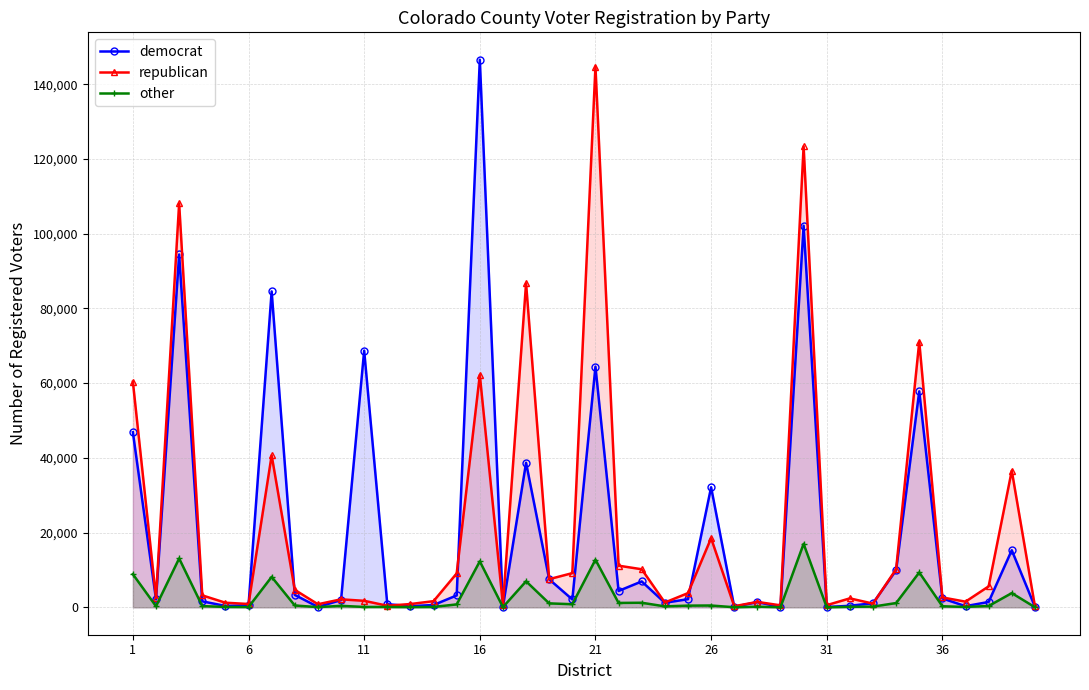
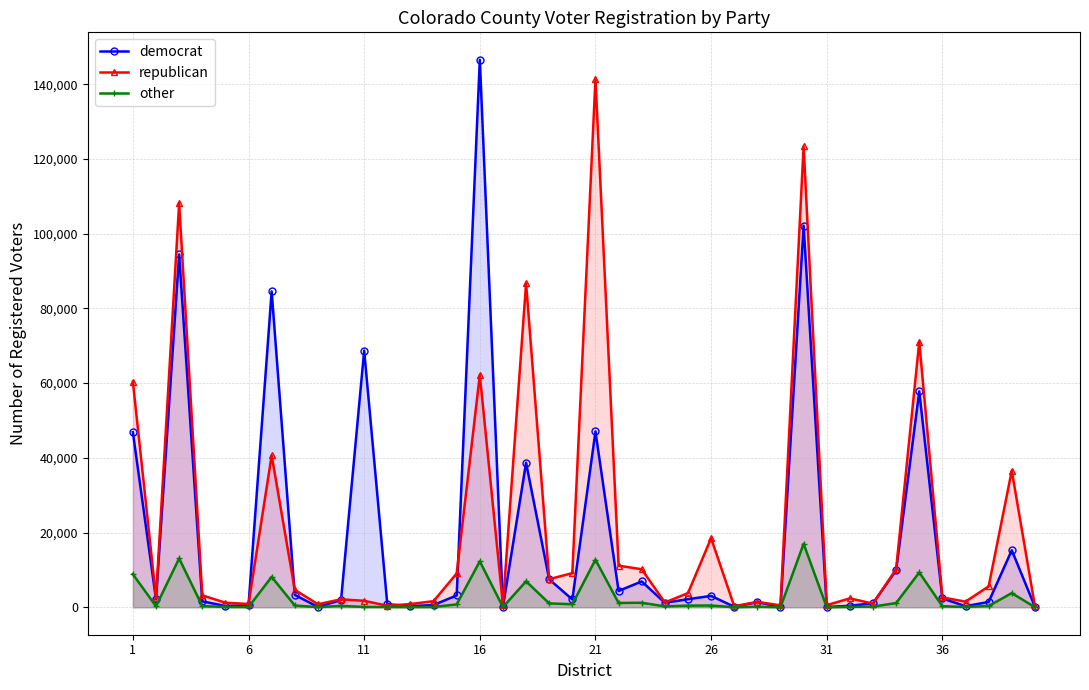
  {
    "democrat": {
      "1": "47,000",
      "11": "69,000",
      "16": "147,000",
-     "21": "64,000",
-     "26": "32,000"
+     "21": "47,000",
+     "26": "3,000"
    },
    "republican": {
      "1": "60,000",
      "11": "2,000",
      "16": "62,000",
-     "21": "145,000",
+     "21": "141,000",
      "26": "19,000"
    },
    "other": {
      "1": "9,000",
      "11": "0",
      "16": "12,000",
      "21": "13,000",
      "26": "0",
      "36": "0"
    }
  }
